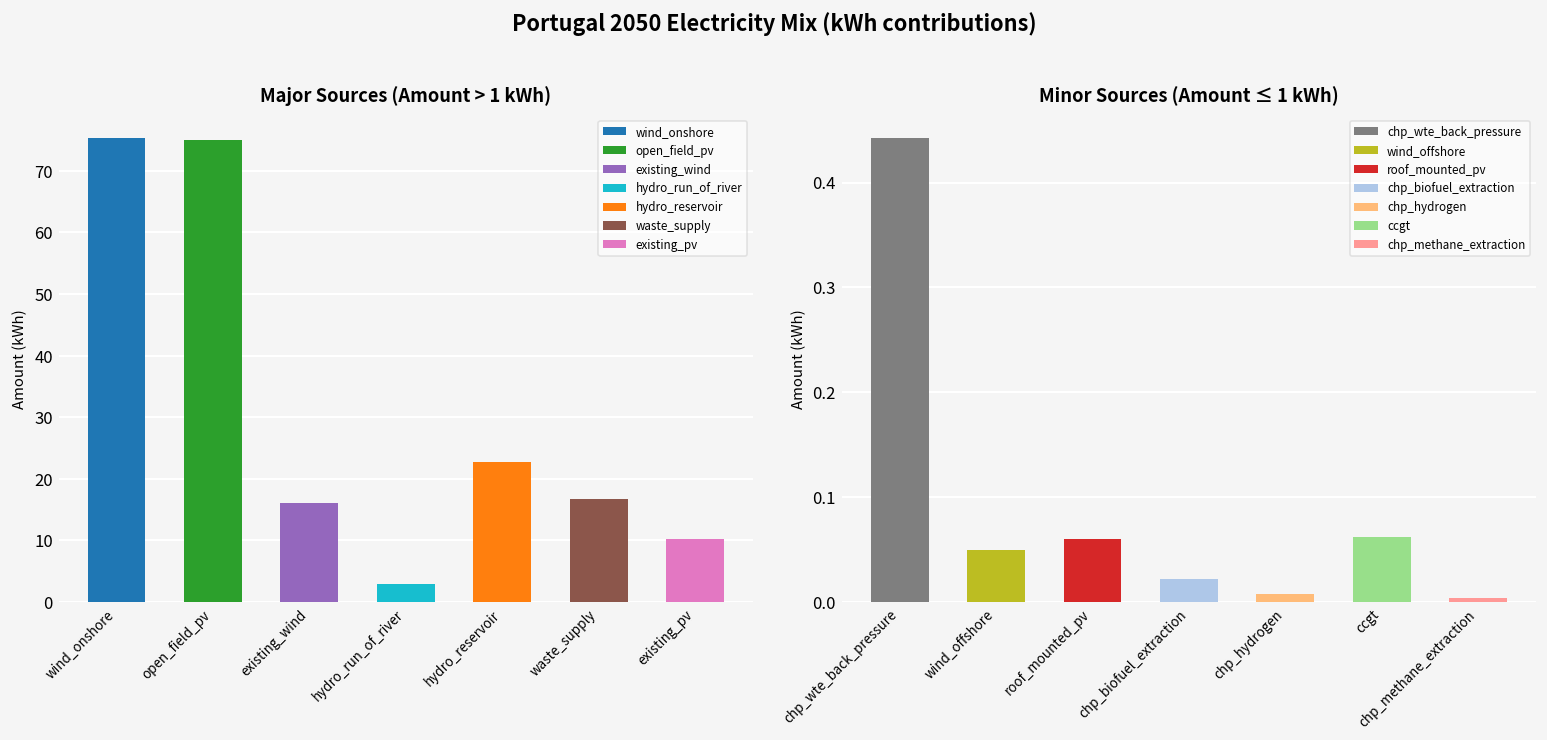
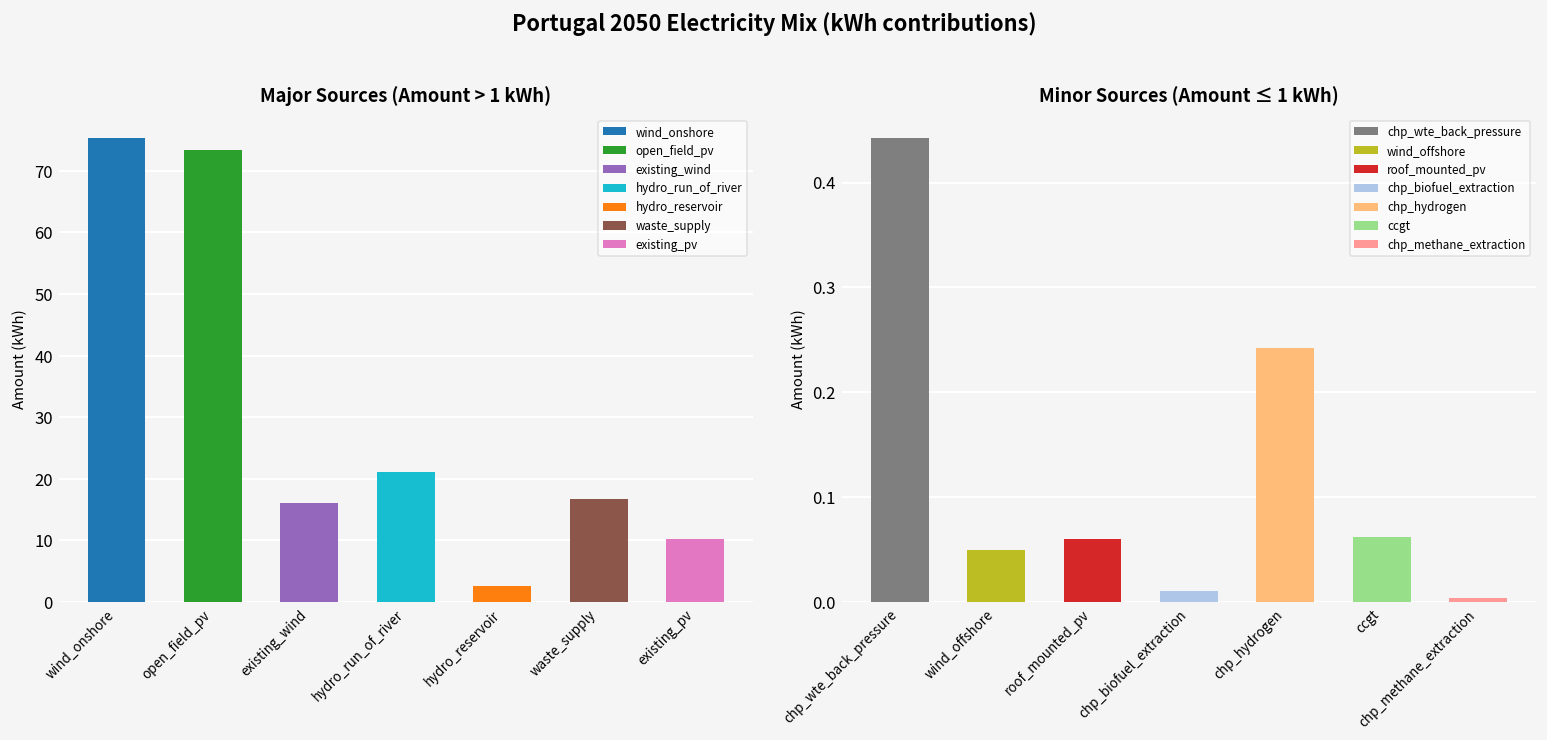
  {
    "Major Sources (Amount > 1 kWh)": {
      "wind_onshore": 75,
-     "open_field_pv": 75,
+     "open_field_pv": 73,
      "existing_wind": 16,
-     "hydro_run_of_river": 3,
-     "hydro_reservoir": 23,
+     "hydro_run_of_river": 21,
+     "hydro_reservoir": 3,
      "waste_supply": 17,
      "existing_pv": 10
    },
    "Minor Sources (Amount ≤ 1 kWh)": {
      "chp_wte_back_pressure": 0.44,
      "wind_offshore": 0.05,
      "roof_mounted_pv": 0.06,
-     "chp_biofuel_extraction": 0.02,
-     "chp_hydrogen": 0.01,
+     "chp_biofuel_extraction": 0.01,
+     "chp_hydrogen": 0.24,
      "ccgt": 0.06,
      "chp_methane_extraction": 0.00
    }
  }
